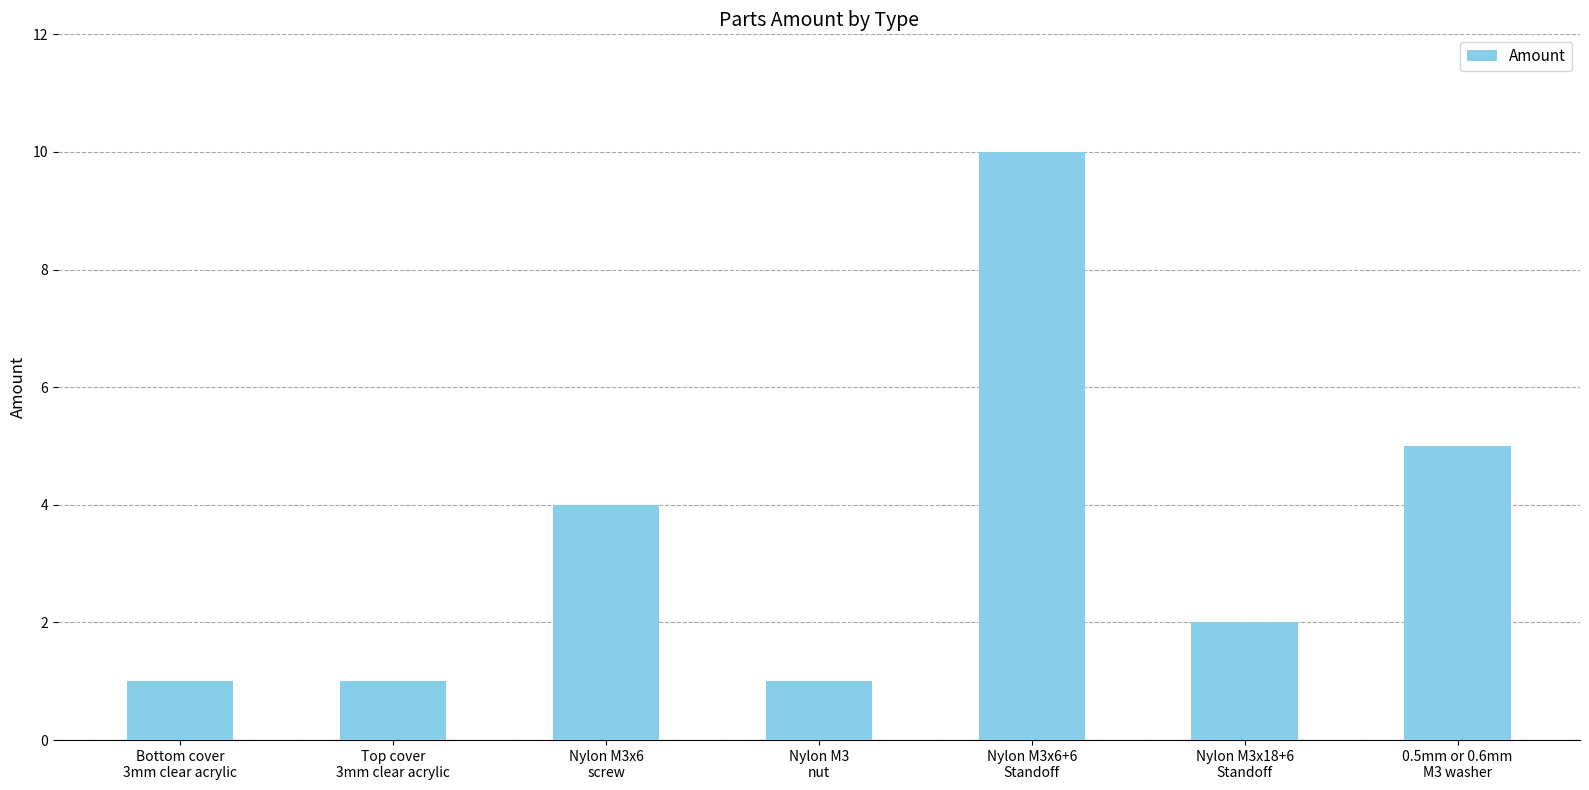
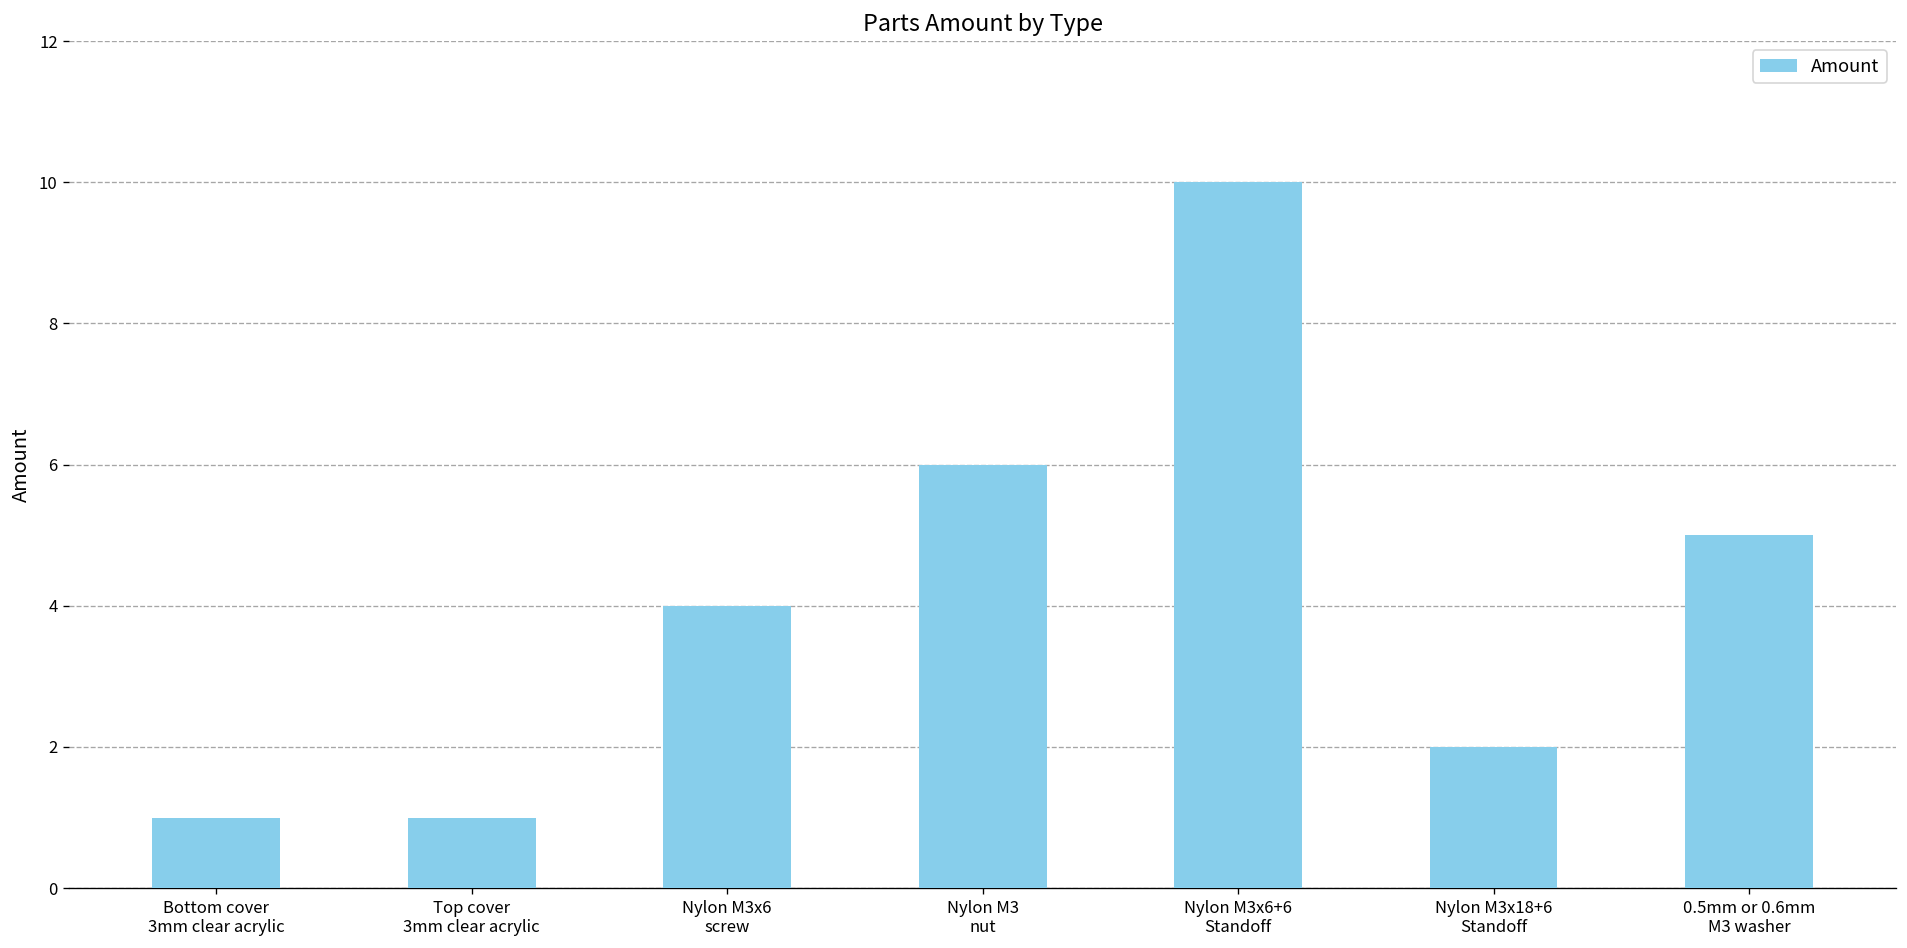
  {
    "Bottom cover 3mm clear acrylic": 1,
    "Top cover 3mm clear acrylic": 1,
    "Nylon M3x6 screw": 4,
-   "Nylon M3 nut": 1,
+   "Nylon M3 nut": 6,
    "Nylon M3x6+6 Standoff": 10,
    "Nylon M3x18+6 Standoff": 2,
    "0.5mm or 0.6mm M3 washer": 5
  }
